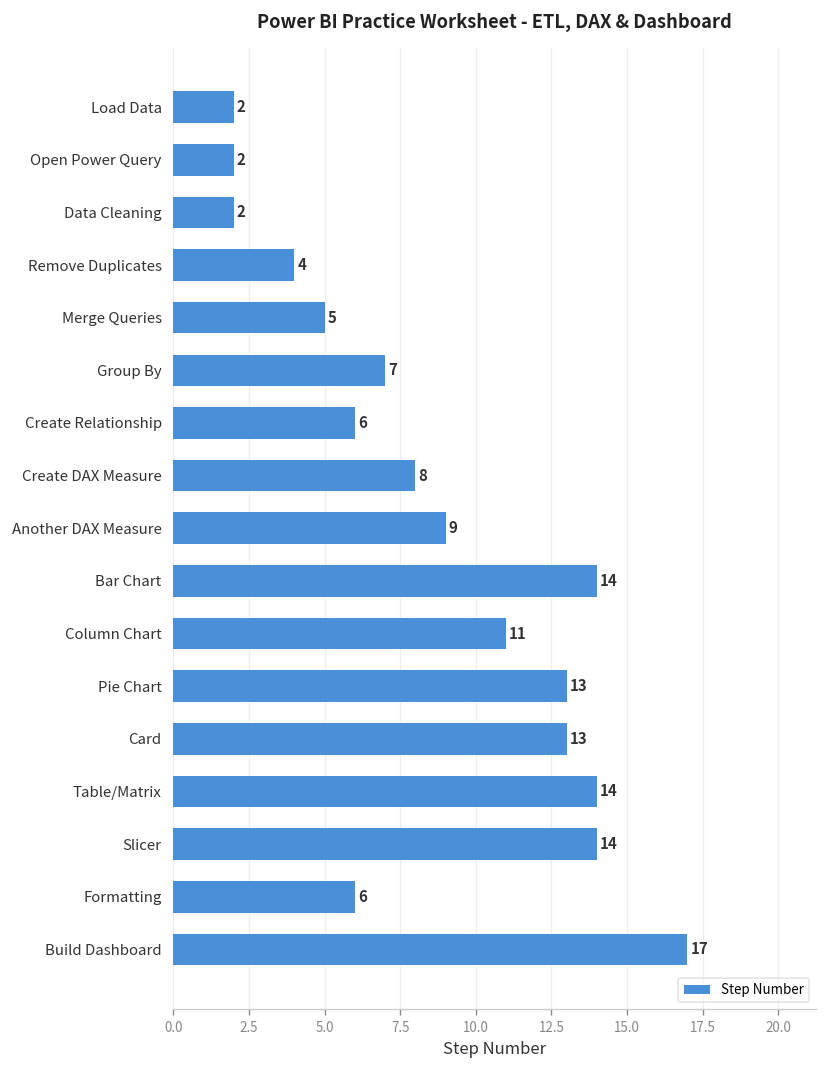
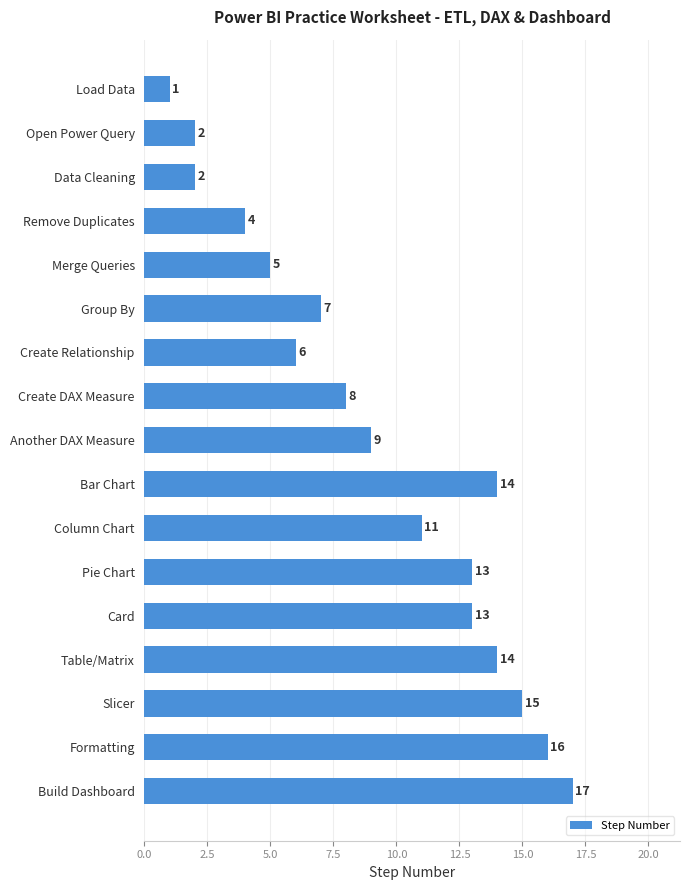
  {
-   "Load Data": 2,
+   "Load Data": 1,
    "Open Power Query": 2,
    "Data Cleaning": 2,
    "Remove Duplicates": 4,
    "Merge Queries": 5,
    "Group By": 7,
    "Create Relationship": 6,
    "Create DAX Measure": 8,
    "Another DAX Measure": 9,
    "Bar Chart": 14,
    "Column Chart": 11,
    "Pie Chart": 13,
    "Card": 13,
    "Table/Matrix": 14,
-   "Slicer": 14,
-   "Formatting": 6,
+   "Slicer": 15,
+   "Formatting": 16,
    "Build Dashboard": 17
  }
